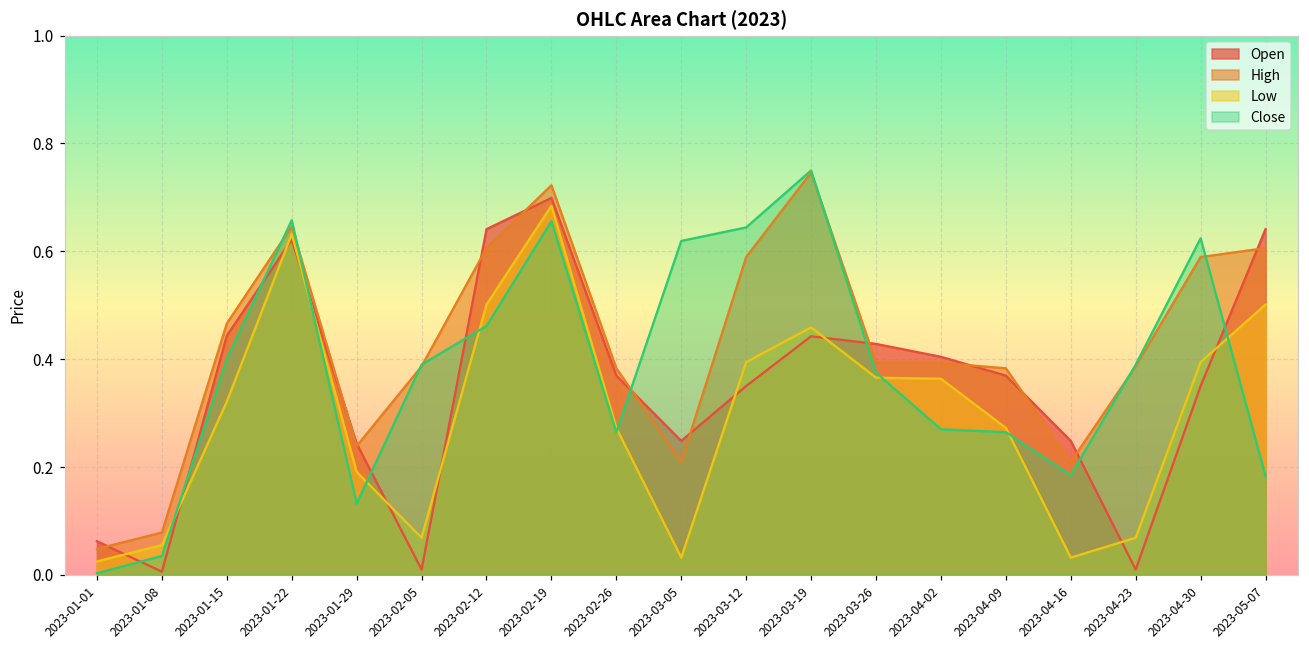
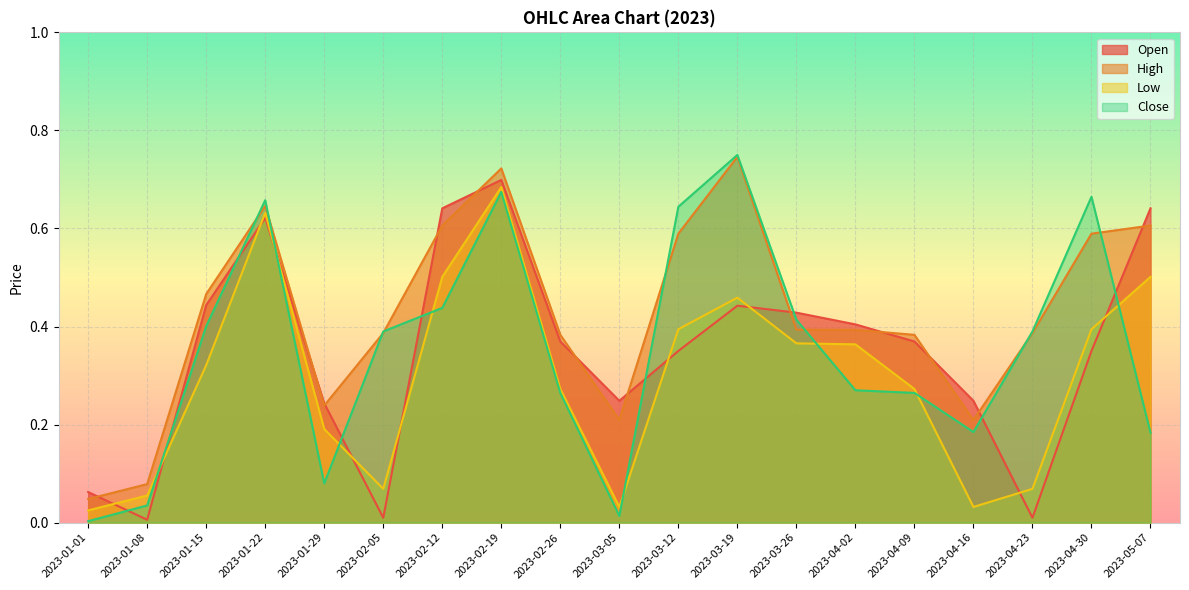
  {
    "Close": {
      "2023-01-01": 0.00,
      "2023-01-08": 0.04,
      "2023-01-15": 0.40,
      "2023-01-22": 0.66,
-     "2023-01-29": 0.13,
-     "2023-02-12": 0.46,
-     "2023-02-19": 0.66,
+     "2023-01-29": 0.08,
+     "2023-02-12": 0.44,
+     "2023-02-19": 0.67,
      "2023-02-26": 0.26,
-     "2023-03-05": 0.62,
+     "2023-03-05": 0.01,
      "2023-03-12": 0.64,
-     "2023-03-26": 0.37,
+     "2023-03-26": 0.41,
      "2023-04-02": 0.27,
      "2023-04-09": 0.26,
      "2023-04-16": 0.18,
-     "2023-04-30": 0.62,
+     "2023-04-30": 0.66,
      "2023-05-07": 0.18
    }
  }
